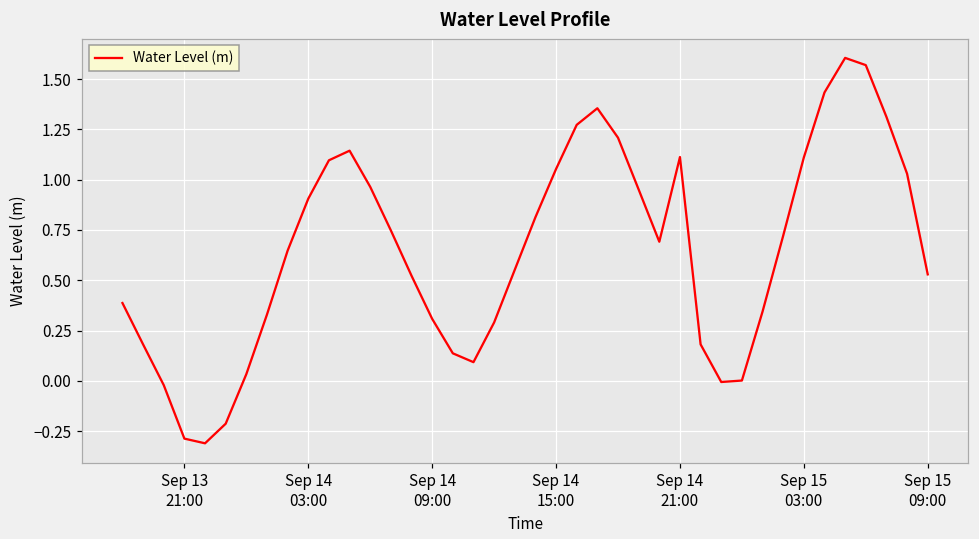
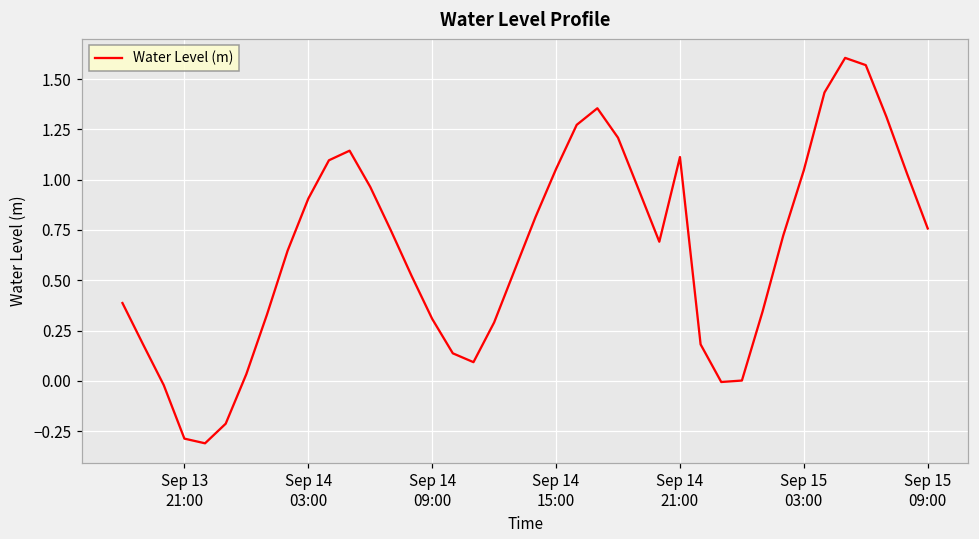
  {
    "Sep 13 21:00": -0.29,
    "Sep 14 03:00": 0.91,
    "Sep 14 09:00": 0.31,
    "Sep 14 15:00": 1.05,
    "Sep 14 21:00": 1.11,
-   "Sep 15 03:00": 1.11,
-   "Sep 15 09:00": 0.53
+   "Sep 15 03:00": 1.05,
+   "Sep 15 09:00": 0.76
  }
